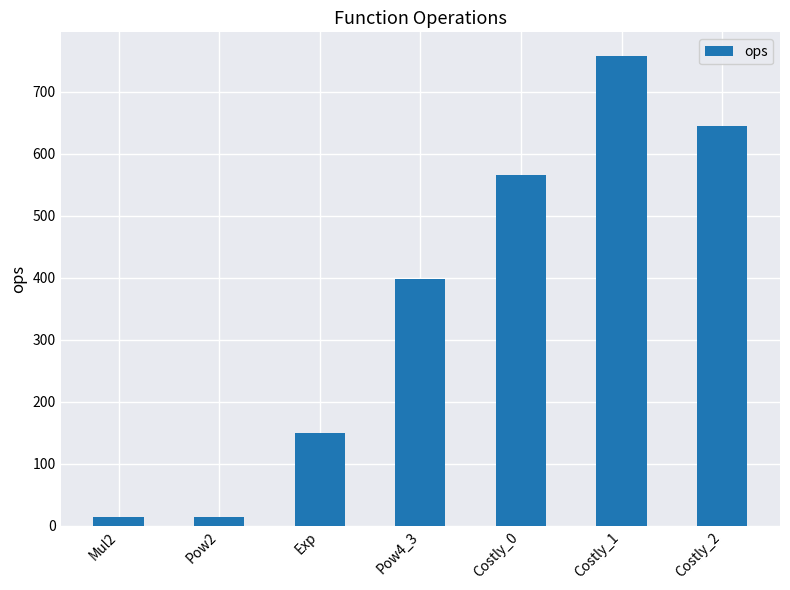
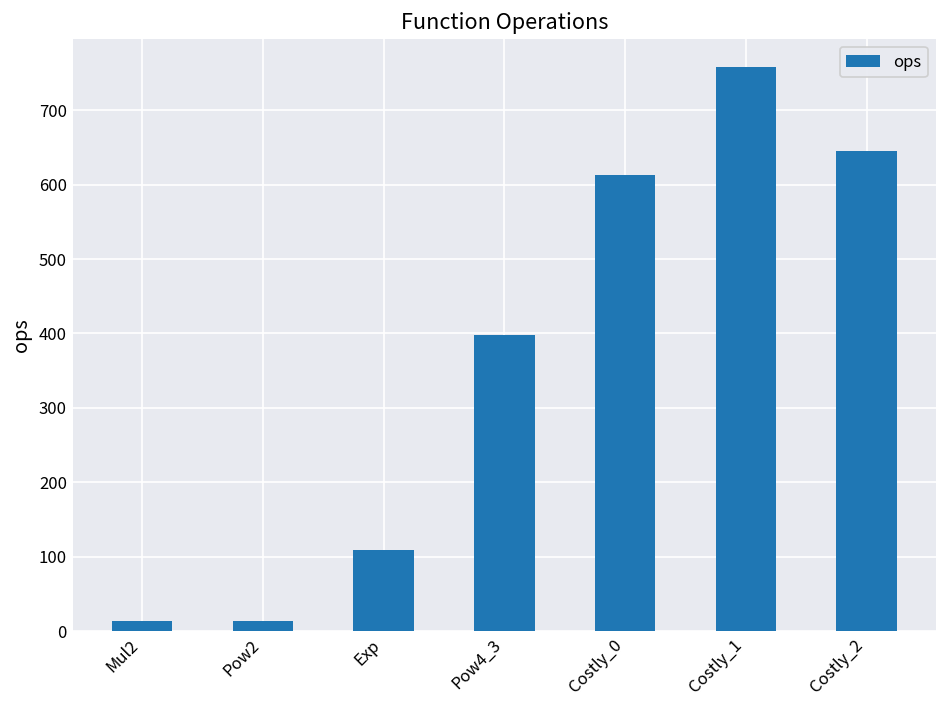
  {
    "Mul2": 10,
    "Pow2": 10,
-   "Exp": 150,
+   "Exp": 110,
    "Pow4_3": 400,
-   "Costly_0": 570,
+   "Costly_0": 610,
    "Costly_1": 760,
    "Costly_2": 650
  }
